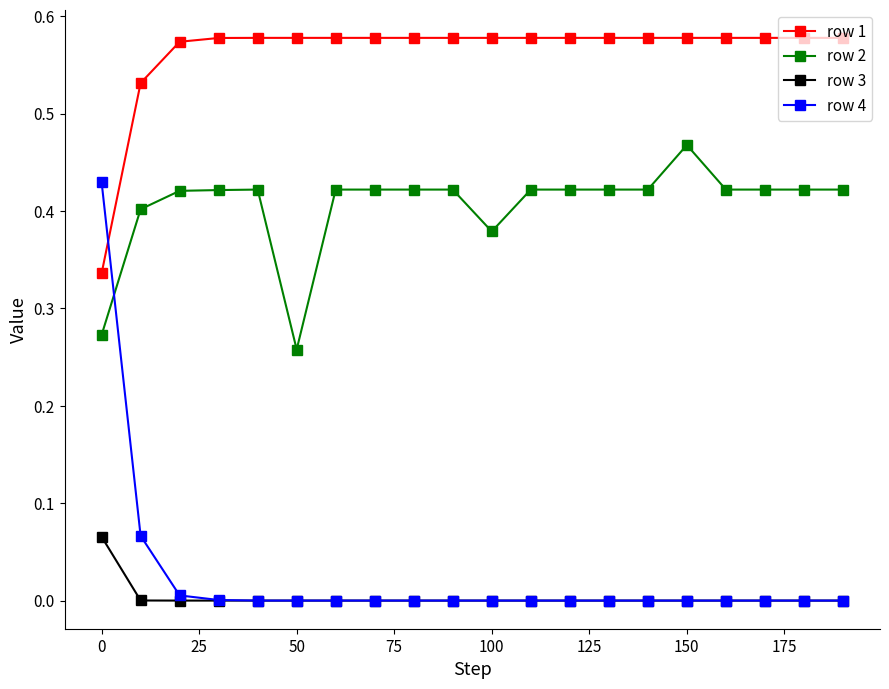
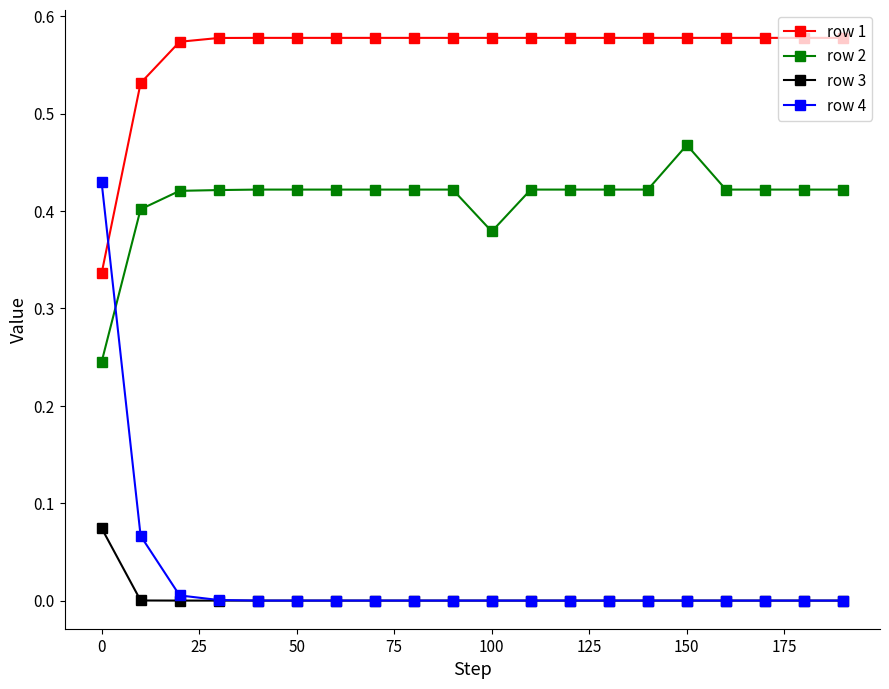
  {
    "row 1": {
      "0": 0.34,
      "50": 0.58,
      "100": 0.58,
      "150": 0.58
    },
    "row 2": {
-     "0": 0.27,
-     "50": 0.26,
+     "0": 0.25,
+     "50": 0.42,
      "100": 0.38,
      "150": 0.47
    },
    "row 3": {
-     "0": 0.066
+     "0": 0.074
    },
    "row 4": {
      "0": 0.43
    }
  }
